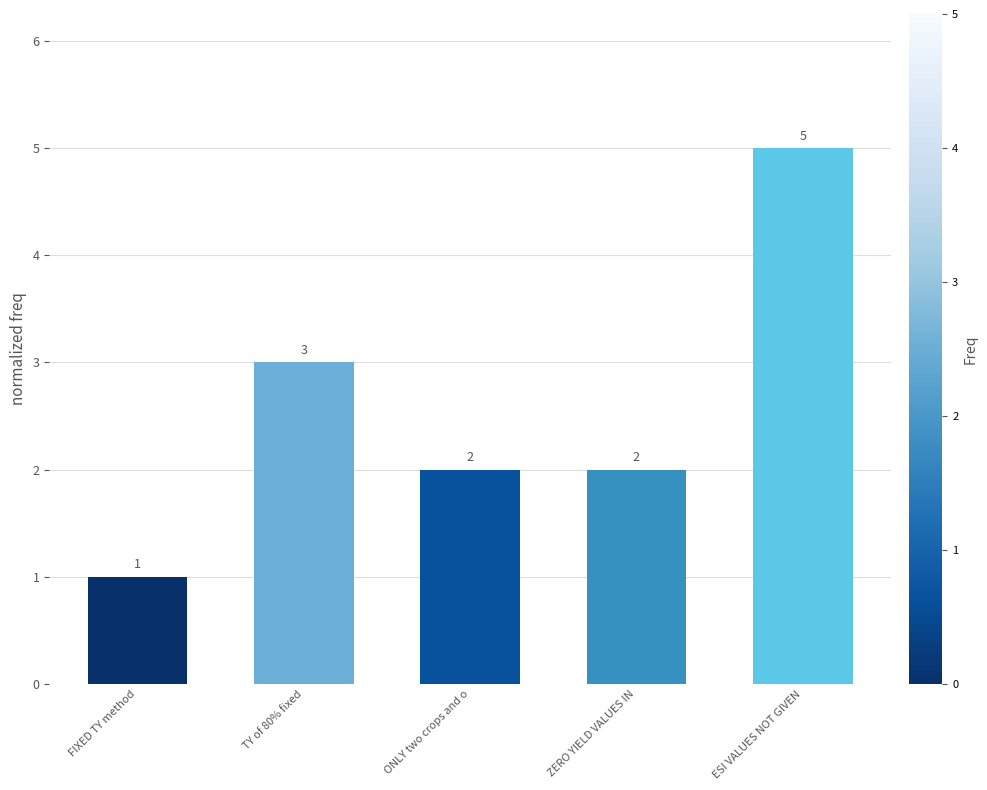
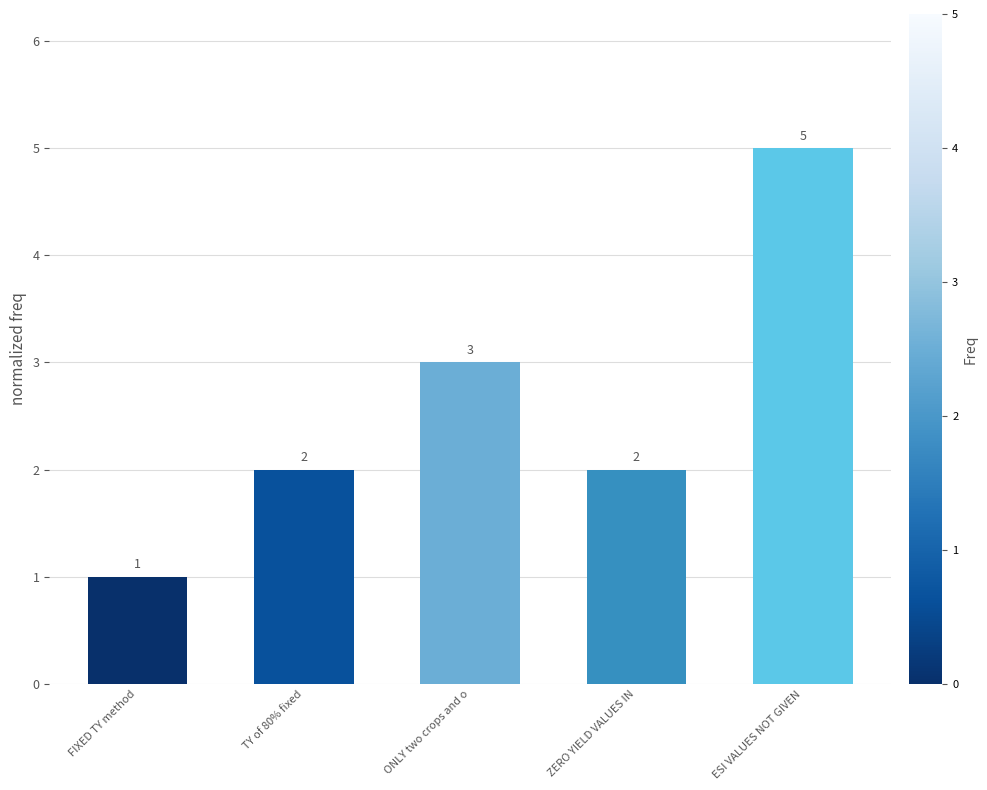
  {
    "FIXED TY method": 1,
-   "TY of 80% fixed": 3,
-   "ONLY two crops and o": 2,
+   "TY of 80% fixed": 2,
+   "ONLY two crops and o": 3,
    "ZERO YIELD VALUES IN": 2,
    "ESI VALUES NOT GIVEN": 5
  }
